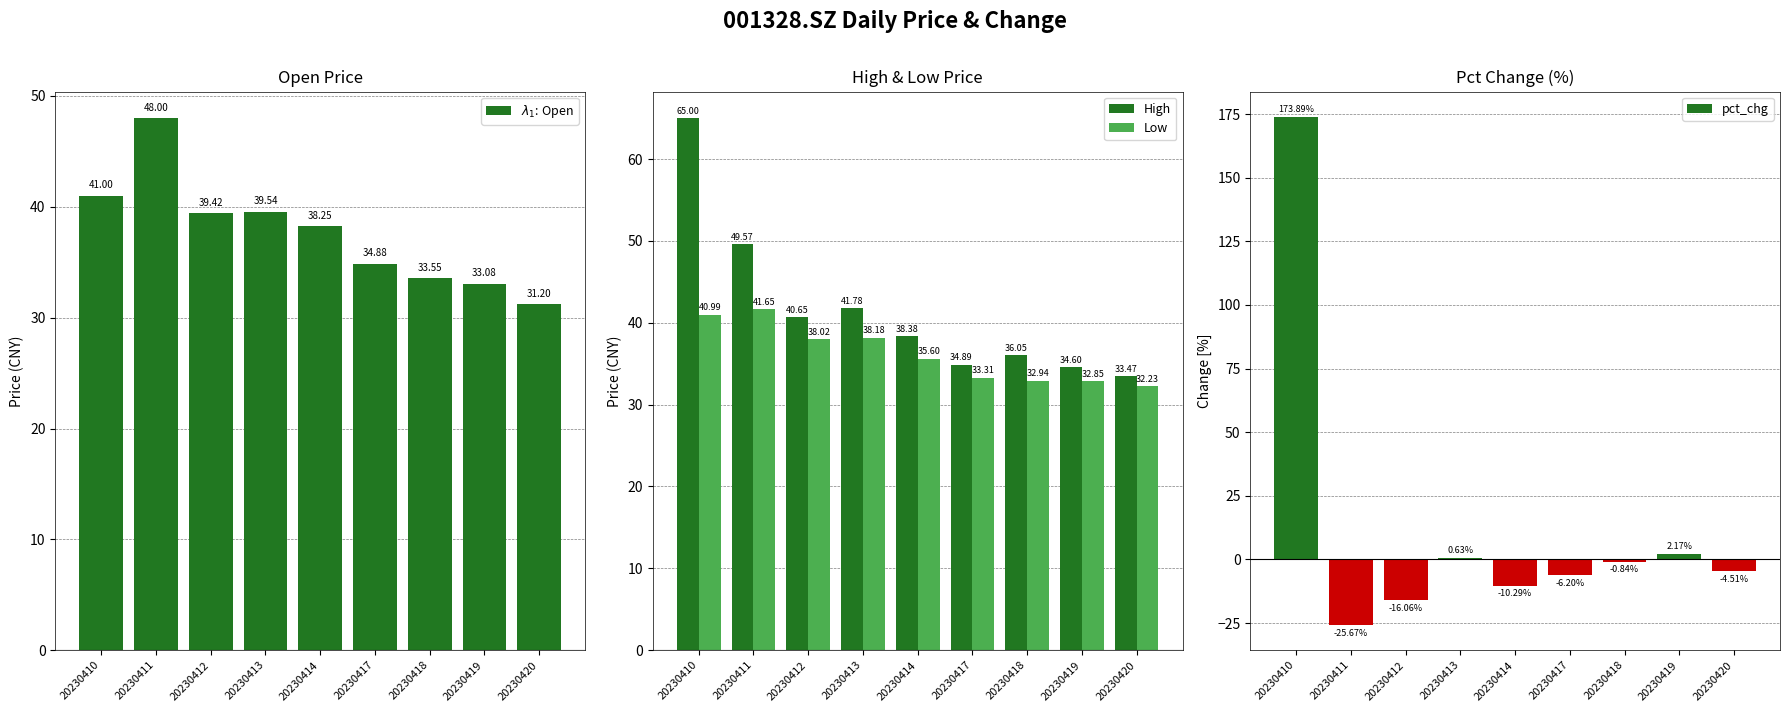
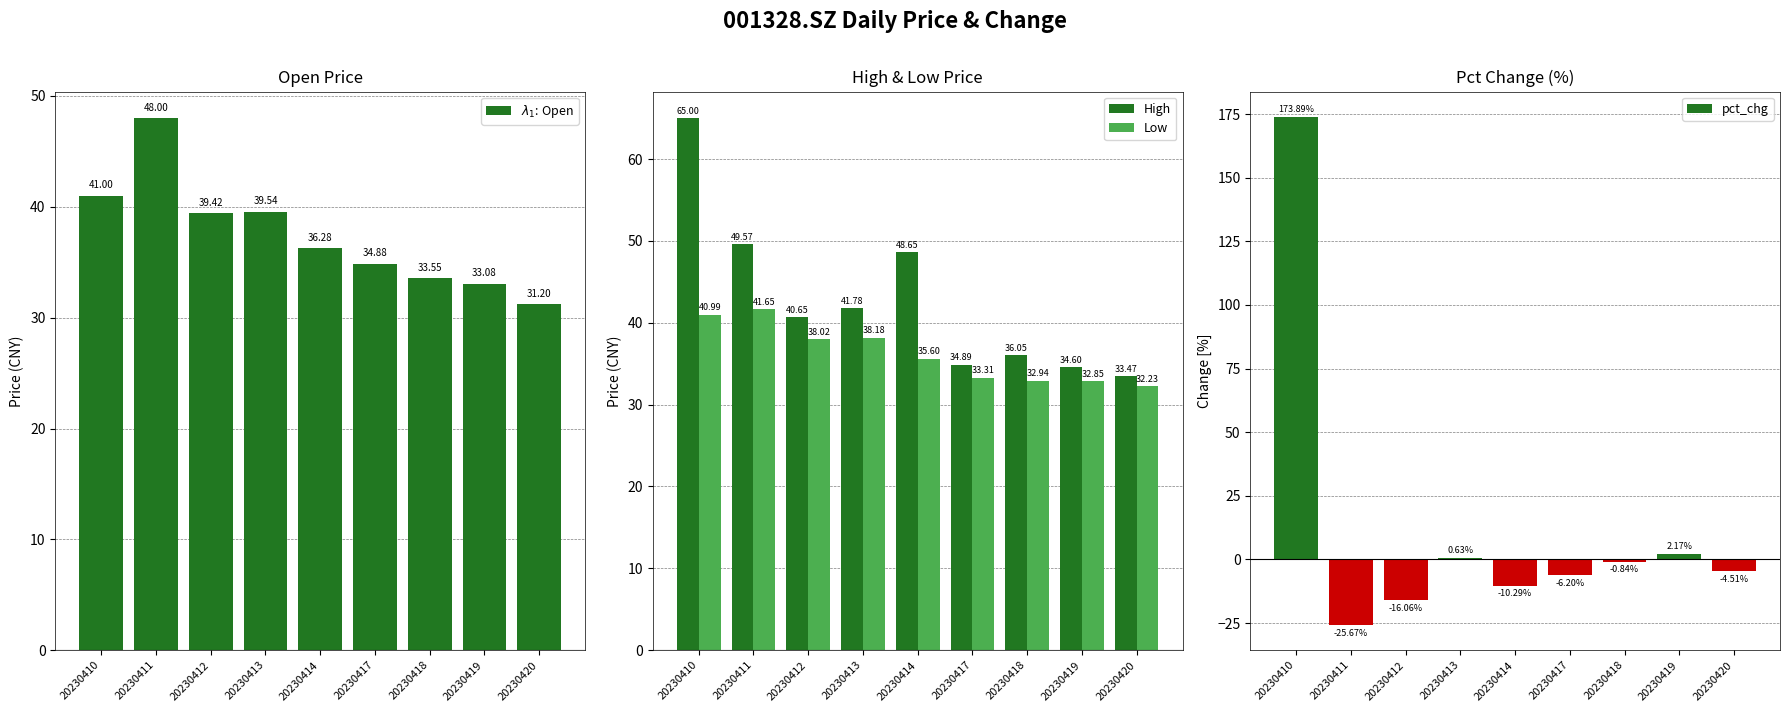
  {
    "Open Price": {
      "20230410": "41.00",
      "20230411": "48.00",
      "20230412": "39.42",
      "20230413": "39.54",
-     "20230414": "38.25",
+     "20230414": "36.28",
      "20230417": "34.88",
      "20230418": "33.55",
      "20230419": "33.08",
      "20230420": "31.20"
    },
    "High & Low Price": {
      "High": {
        "20230410": "65.00",
        "20230411": "49.57",
        "20230412": "40.65",
        "20230413": "41.78",
-       "20230414": "38.38",
+       "20230414": "48.65",
        "20230417": "34.89",
        "20230418": "36.05",
        "20230419": "34.60",
        "20230420": "33.47"
      },
      "Low": {
        "20230410": "40.99",
        "20230411": "41.65",
        "20230412": "38.02",
        "20230413": "38.18",
        "20230414": "35.60",
        "20230417": "33.31",
        "20230418": "32.94",
        "20230419": "32.85",
        "20230420": "32.23"
      }
    },
    "Pct Change (%)": {
      "20230410": "173.89%",
      "20230411": "-25.67%",
      "20230412": "-16.06%",
      "20230413": "0.63%",
      "20230414": "-10.29%",
      "20230417": "-6.20%",
      "20230418": "-0.84%",
      "20230419": "2.17%",
      "20230420": "-4.51%"
    }
  }
